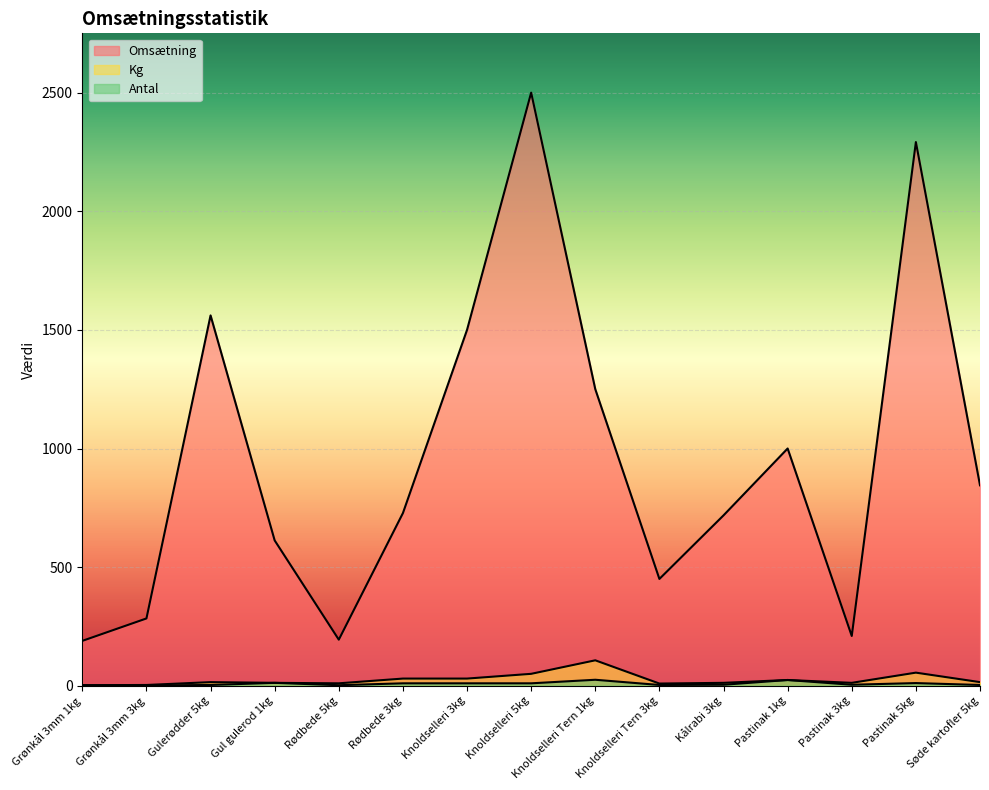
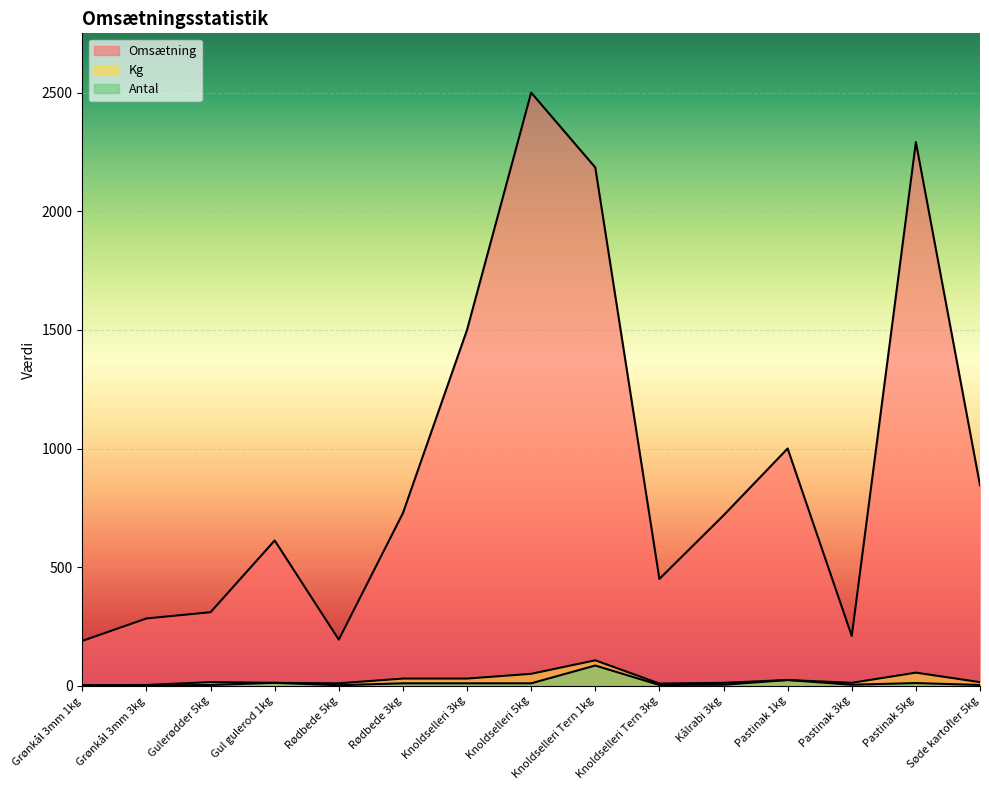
  {
    "Omsætning": {
      "Grønkål 3mm 1kg": 190,
      "Grønkål 3mm 3kg": 280,
-     "Gulerødder 5kg": 1560,
+     "Gulerødder 5kg": 310,
      "Gul gulerod 1kg": 610,
      "Rødbede 5kg": 190,
      "Rødbede 3kg": 730,
      "Knoldselleri 3kg": 1500,
      "Knoldselleri 5kg": 2500,
-     "Knoldselleri Tern 1kg": 1250,
+     "Knoldselleri Tern 1kg": 2190,
      "Knoldselleri Tern 3kg": 450,
      "Kålrabi 3kg": 720,
      "Pastinak 1kg": 1000,
      "Pastinak 3kg": 210,
      "Pastinak 5kg": 2290,
      "Søde kartofler 5kg": 840
    },
    "Kg": {
      "Gulerødder 5kg": 20,
      "Rødbede 3kg": 30,
      "Knoldselleri 3kg": 30,
      "Knoldselleri 5kg": 50,
      "Knoldselleri Tern 1kg": 110,
      "Pastinak 5kg": 60,
      "Søde kartofler 5kg": 20
    },
    "Antal": {
      "Gulerødder 5kg": 0,
      "Rødbede 3kg": 10,
      "Knoldselleri 3kg": 10,
      "Knoldselleri 5kg": 10,
-     "Knoldselleri Tern 1kg": 30,
+     "Knoldselleri Tern 1kg": 90,
      "Pastinak 5kg": 10,
      "Søde kartofler 5kg": 0
    }
  }
